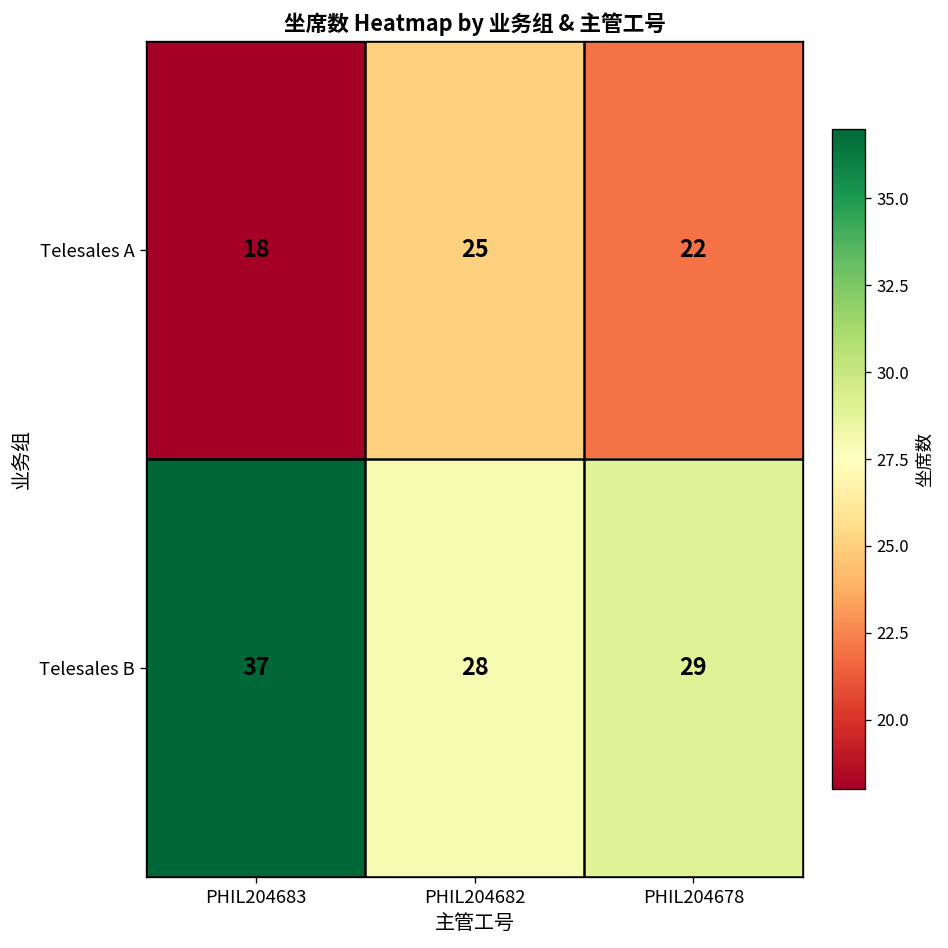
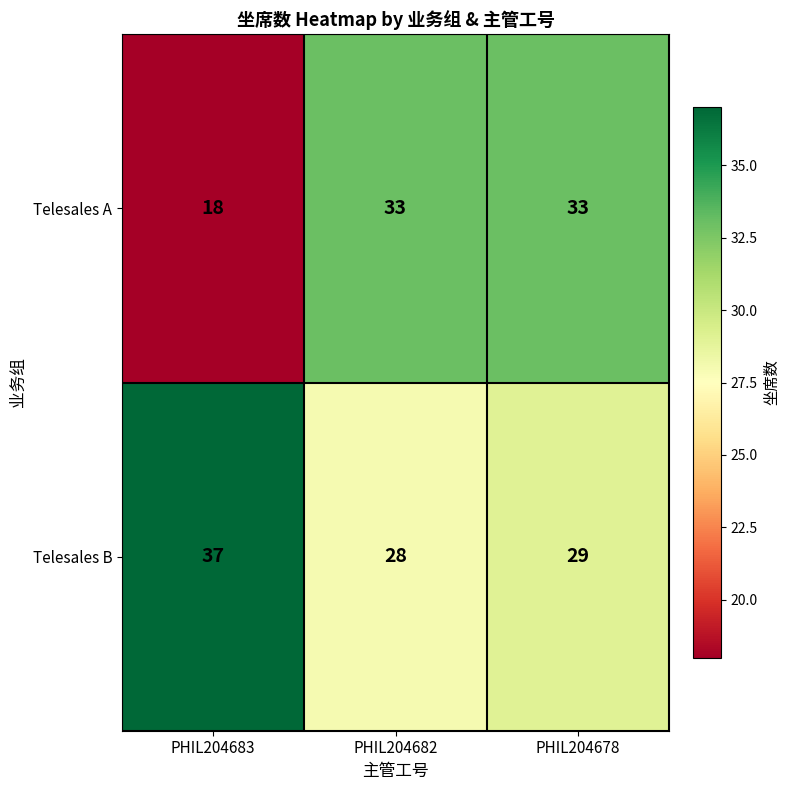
  {
    "Telesales A": {
      "PHIL204683": 18,
-     "PHIL204682": 25,
-     "PHIL204678": 22
+     "PHIL204682": 33,
+     "PHIL204678": 33
    },
    "Telesales B": {
      "PHIL204683": 37,
      "PHIL204682": 28,
      "PHIL204678": 29
    }
  }
